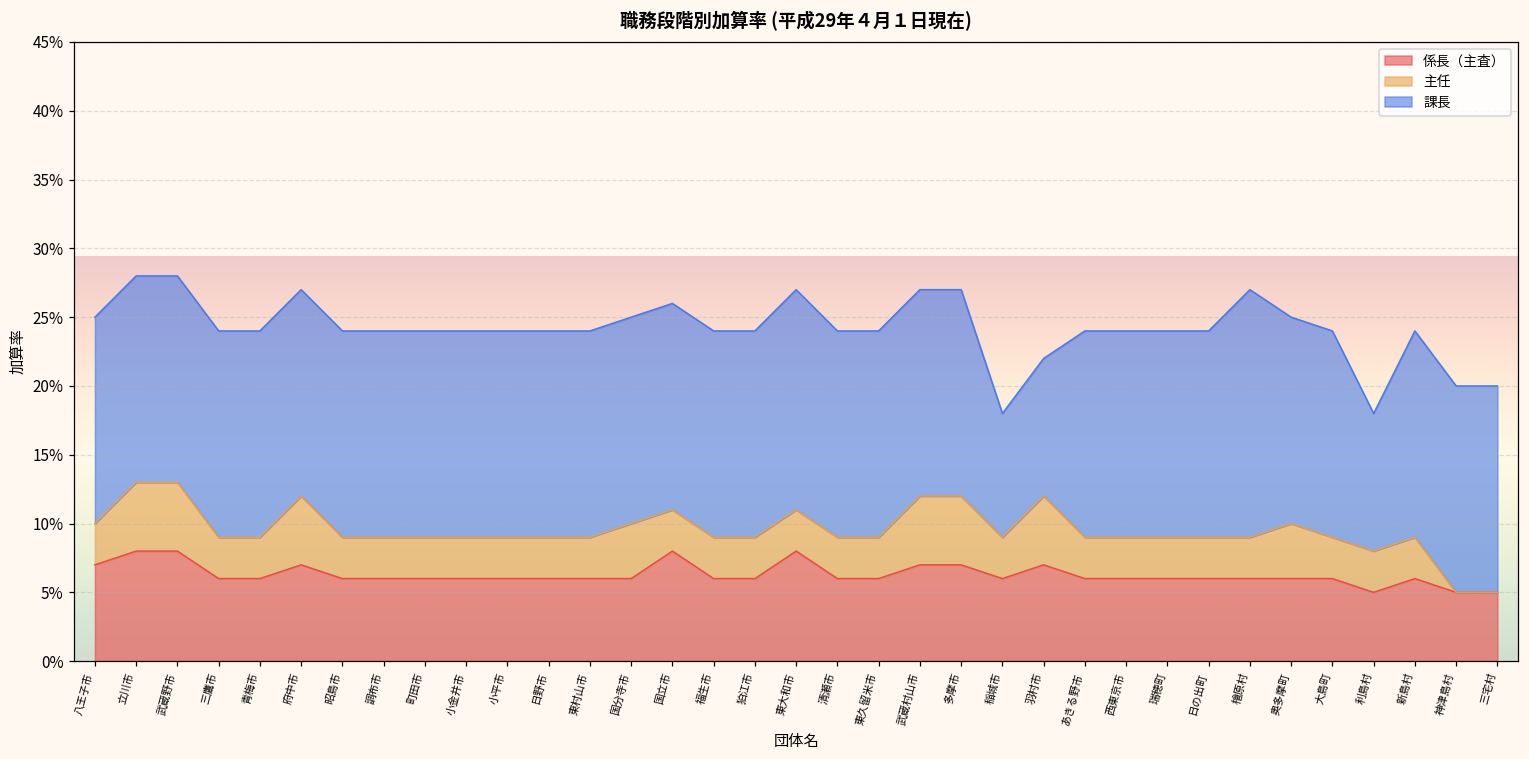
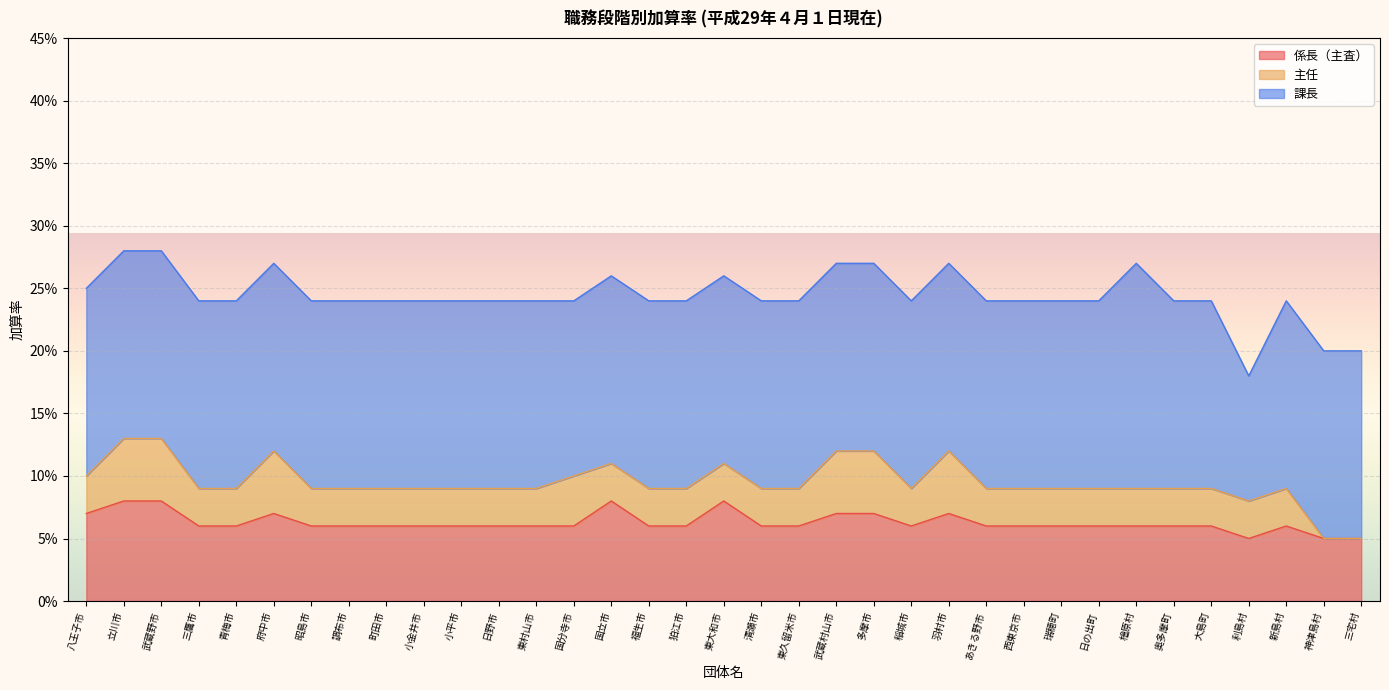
  {
    "係長（主査）": {
      "八王子市": "7.0%",
      "立川市": "8.0%",
      "武蔵野市": "8.0%",
      "三鷹市": "6.0%",
      "青梅市": "6.0%",
      "府中市": "7.0%",
      "昭島市": "6.0%",
      "調布市": "6.0%",
      "町田市": "6.0%",
      "小金井市": "6.0%",
      "小平市": "6.0%",
      "日野市": "6.0%",
      "東村山市": "6.0%",
      "国分寺市": "6.0%",
      "国立市": "8.0%",
      "福生市": "6.0%",
      "狛江市": "6.0%",
      "東大和市": "8.0%",
      "清瀬市": "6.0%",
      "東久留米市": "6.0%",
      "武蔵村山市": "7.0%",
      "多摩市": "7.0%",
      "稲城市": "6.0%",
      "羽村市": "7.0%",
      "あきる野市": "6.0%",
      "西東京市": "6.0%",
      "瑞穂町": "6.0%",
      "日の出町": "6.0%",
      "檜原村": "6.0%",
      "奥多摩町": "6.0%",
      "大島町": "6.0%",
      "利島村": "5.0%",
      "新島村": "6.0%"
    },
    "主任": {
      "八王子市": "3.0%",
      "立川市": "5.0%",
      "武蔵野市": "5.0%",
      "三鷹市": "3.0%",
      "青梅市": "3.0%",
      "府中市": "5.0%",
      "昭島市": "3.0%",
      "調布市": "3.0%",
      "町田市": "3.0%",
      "小金井市": "3.0%",
      "小平市": "3.0%",
      "日野市": "3.0%",
      "東村山市": "3.0%",
      "国分寺市": "4.0%",
      "国立市": "3.0%",
      "福生市": "3.0%",
      "狛江市": "3.0%",
      "東大和市": "3.0%",
      "清瀬市": "3.0%",
      "東久留米市": "3.0%",
      "武蔵村山市": "5.0%",
      "多摩市": "5.0%",
      "稲城市": "3.0%",
      "羽村市": "5.0%",
      "あきる野市": "3.0%",
      "西東京市": "3.0%",
      "瑞穂町": "3.0%",
      "日の出町": "3.0%",
      "檜原村": "3.0%",
-     "奥多摩町": "4.0%",
+     "奥多摩町": "3.0%",
      "大島町": "3.0%",
      "利島村": "3.0%",
      "新島村": "3.0%"
    },
    "課長": {
      "八王子市": "15.0%",
      "立川市": "15.0%",
      "武蔵野市": "15.0%",
      "三鷹市": "15.0%",
      "青梅市": "15.0%",
      "府中市": "15.0%",
      "昭島市": "15.0%",
      "調布市": "15.0%",
      "町田市": "15.0%",
      "小金井市": "15.0%",
      "小平市": "15.0%",
      "日野市": "15.0%",
      "東村山市": "15.0%",
-     "国分寺市": "15.0%",
+     "国分寺市": "14.0%",
      "国立市": "15.0%",
      "福生市": "15.0%",
      "狛江市": "15.0%",
-     "東大和市": "16.0%",
+     "東大和市": "15.0%",
      "清瀬市": "15.0%",
      "東久留米市": "15.0%",
      "武蔵村山市": "15.0%",
      "多摩市": "15.0%",
-     "稲城市": "9.0%",
-     "羽村市": "10.0%",
+     "稲城市": "15.0%",
+     "羽村市": "15.0%",
      "あきる野市": "15.0%",
      "西東京市": "15.0%",
      "瑞穂町": "15.0%",
      "日の出町": "15.0%",
      "檜原村": "18.0%",
      "奥多摩町": "15.0%",
      "大島町": "15.0%",
      "利島村": "10.0%",
      "新島村": "15.0%",
      "神津島村": "15.0%",
      "三宅村": "15.0%"
    }
  }
